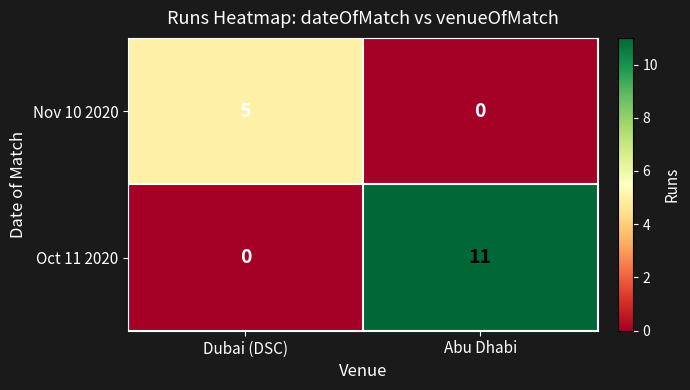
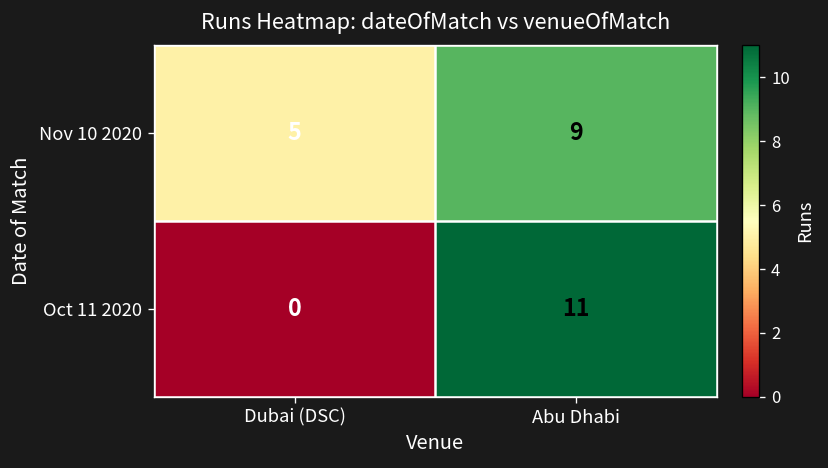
  {
    "Nov 10 2020": {
      "Dubai (DSC)": 5,
-     "Abu Dhabi": 0
+     "Abu Dhabi": 9
    },
    "Oct 11 2020": {
      "Dubai (DSC)": 0,
      "Abu Dhabi": 11
    }
  }
